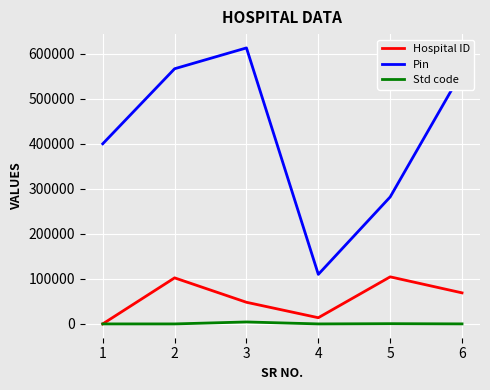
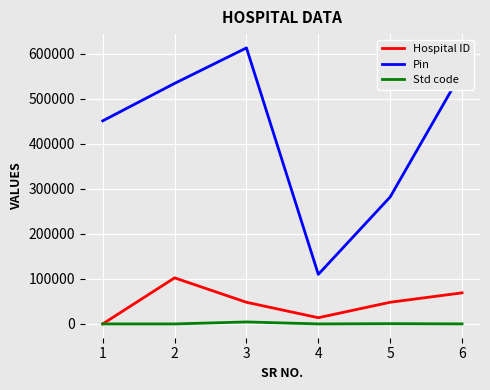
  {
    "Hospital ID": {
      "2": 100000,
      "3": 50000,
      "4": 10000,
-     "5": 100000,
+     "5": 50000,
      "6": 70000
    },
    "Pin": {
-     "1": 400000,
-     "2": 570000,
+     "1": 450000,
+     "2": 530000,
      "3": 610000,
      "4": 110000,
      "5": 280000
    },
    "Std code": {
      "2": 0,
      "3": 0,
      "4": 0,
      "5": 0,
      "6": 0
    }
  }
